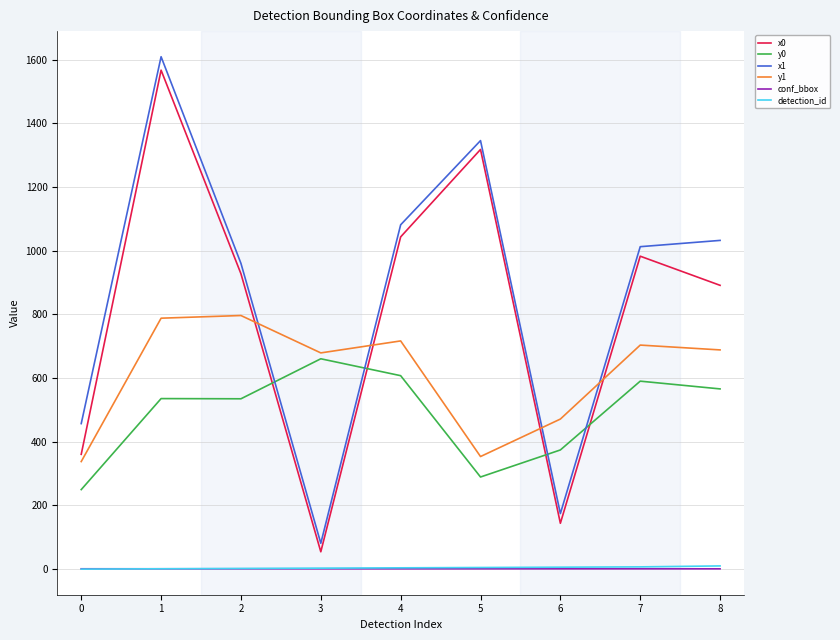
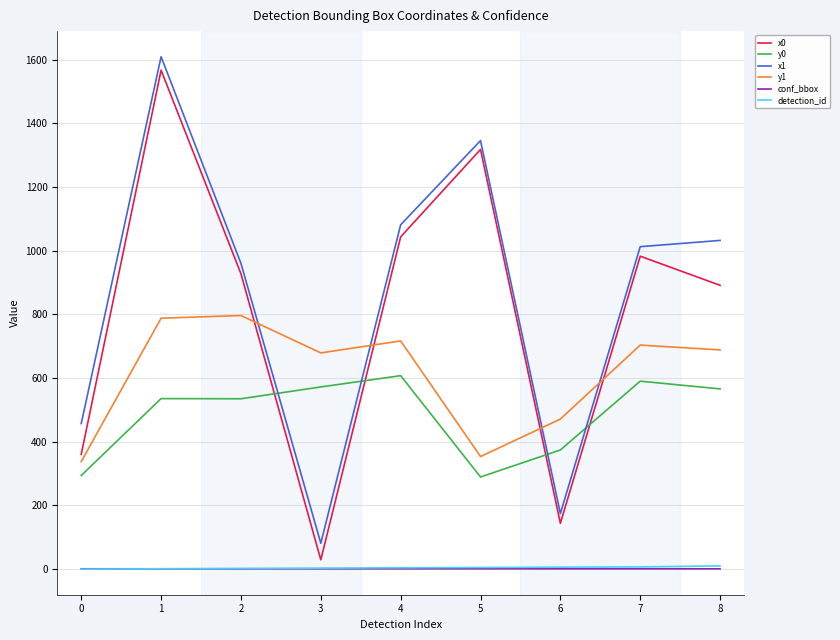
  {
    "x0": {
      "0": 360,
      "1": 1570,
      "2": 930,
-     "3": 50,
+     "3": 30,
      "4": 1040,
      "5": 1320,
      "6": 140,
      "7": 980,
      "8": 890
    },
    "y0": {
-     "0": 250,
+     "0": 290,
      "1": 540,
      "2": 530,
-     "3": 660,
+     "3": 570,
      "4": 610,
      "5": 290,
      "6": 370,
      "7": 590,
      "8": 570
    },
    "x1": {
      "0": 460,
      "1": 1610,
      "2": 960,
      "3": 80,
      "4": 1080,
      "5": 1350,
      "6": 170,
      "7": 1010,
      "8": 1030
    },
    "y1": {
      "0": 340,
      "1": 790,
      "2": 800,
      "3": 680,
      "4": 720,
      "5": 350,
      "6": 470,
      "7": 700,
      "8": 690
    },
    "conf_bbox": {
      "8": 0
    },
    "detection_id": {
      "8": 10
    }
  }
